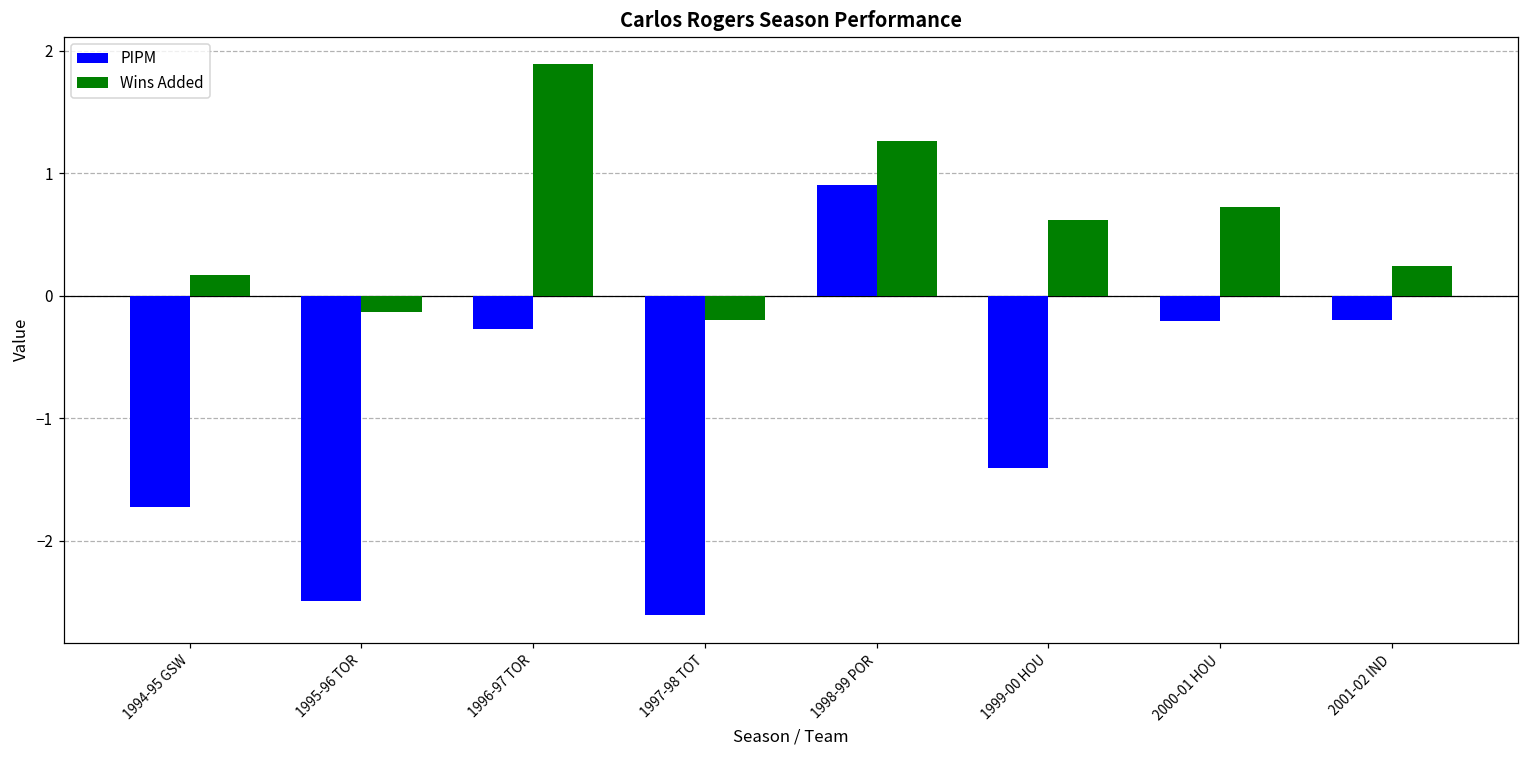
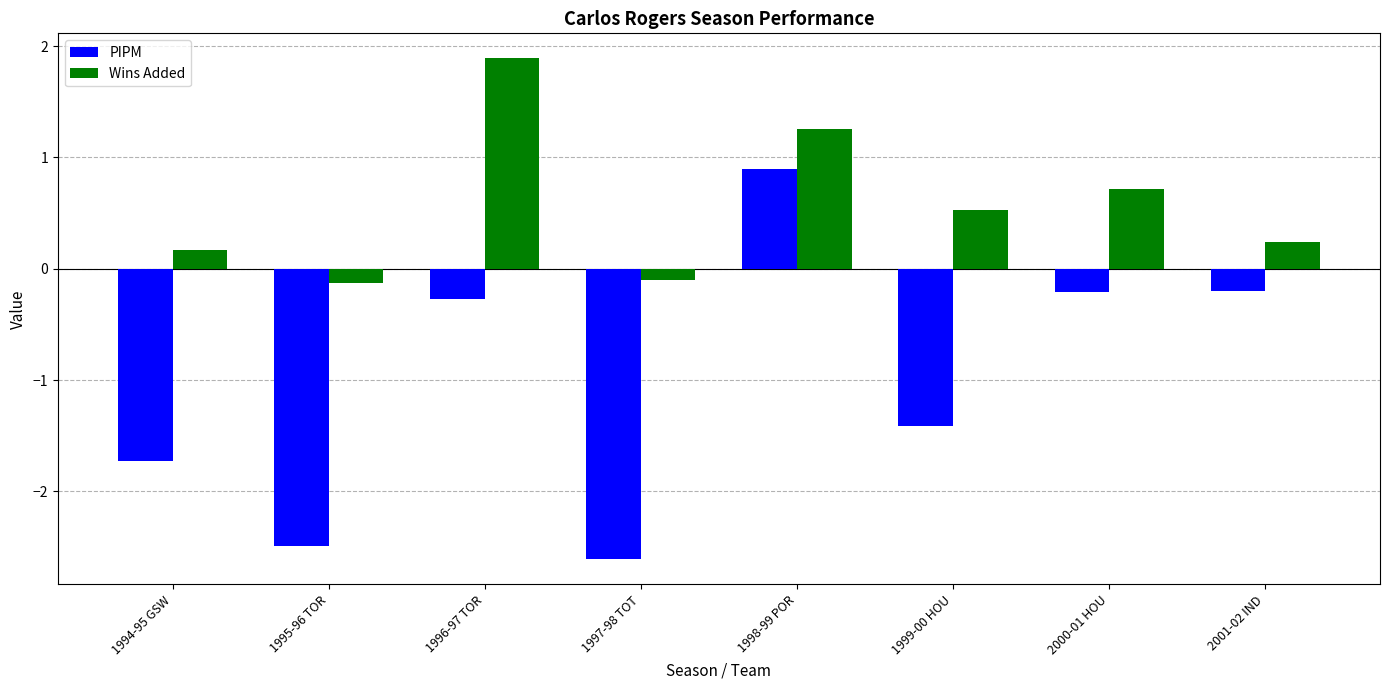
  {
    "PIPM": {
      "1994-95 GSW": -1.73,
      "1995-96 TOR": -2.49,
      "1996-97 TOR": -0.27,
      "1997-98 TOT": -2.61,
      "1998-99 POR": 0.90,
      "1999-00 HOU": -1.41,
      "2000-01 HOU": -0.21,
      "2001-02 IND": -0.20
    },
    "Wins Added": {
      "1994-95 GSW": 0.17,
      "1995-96 TOR": -0.13,
      "1996-97 TOR": 1.89,
-     "1997-98 TOT": -0.2,
+     "1997-98 TOT": -0.1,
      "1998-99 POR": 1.26,
-     "1999-00 HOU": 0.62,
+     "1999-00 HOU": 0.53,
      "2000-01 HOU": 0.72,
      "2001-02 IND": 0.24
    }
  }
